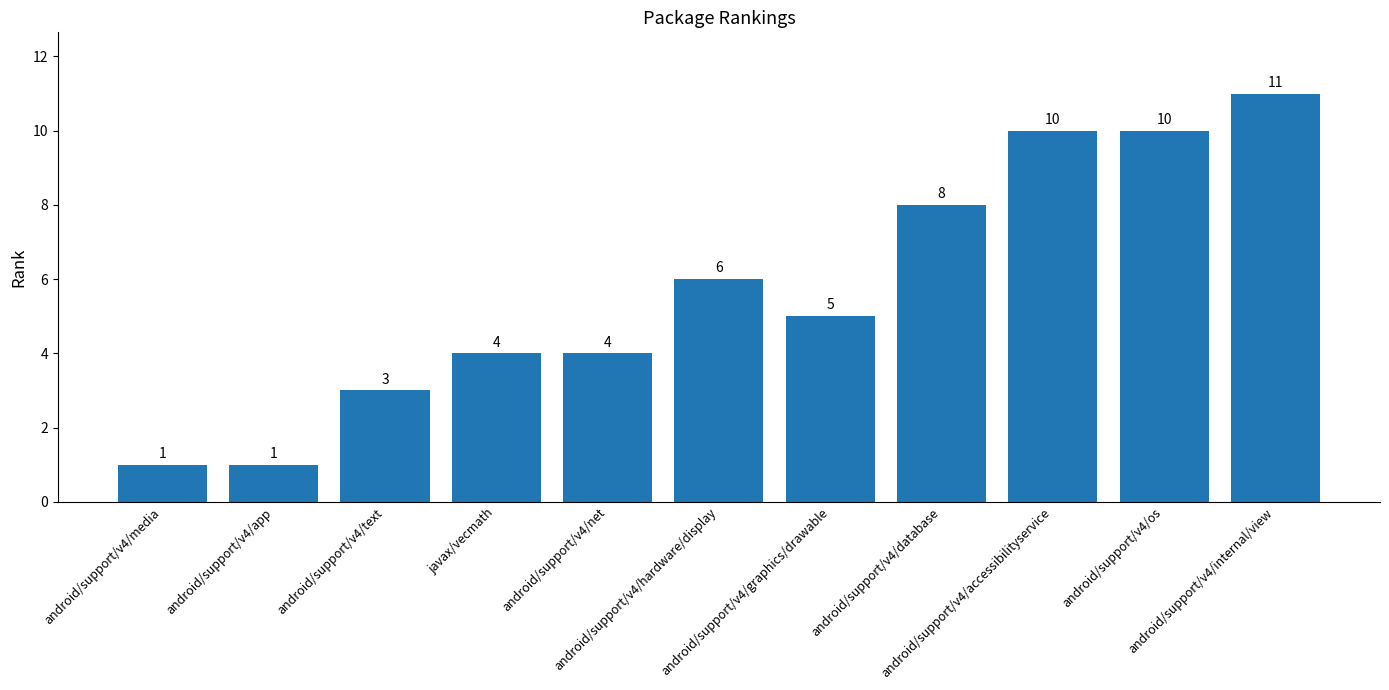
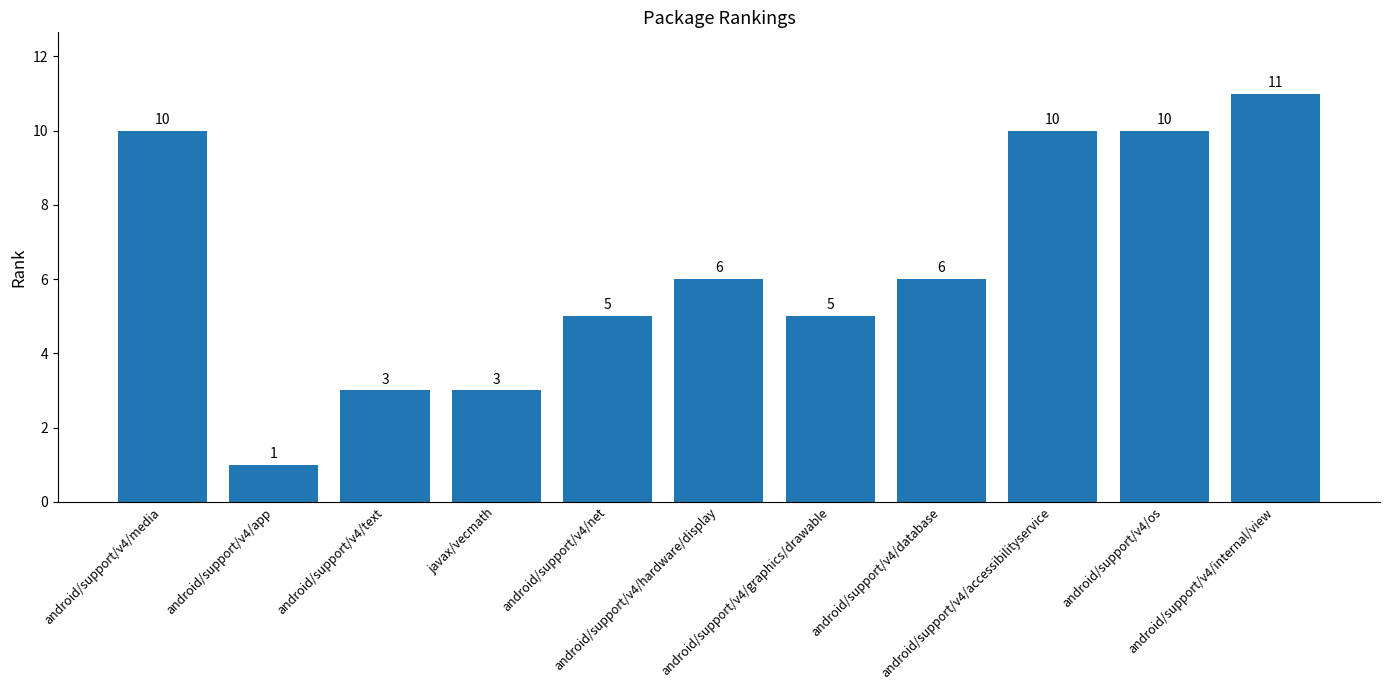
  {
-   "android/support/v4/media": 1,
+   "android/support/v4/media": 10,
    "android/support/v4/app": 1,
    "android/support/v4/text": 3,
-   "javax/vecmath": 4,
-   "android/support/v4/net": 4,
+   "javax/vecmath": 3,
+   "android/support/v4/net": 5,
    "android/support/v4/hardware/display": 6,
    "android/support/v4/graphics/drawable": 5,
-   "android/support/v4/database": 8,
+   "android/support/v4/database": 6,
    "android/support/v4/accessibilityservice": 10,
    "android/support/v4/os": 10,
    "android/support/v4/internal/view": 11
  }
